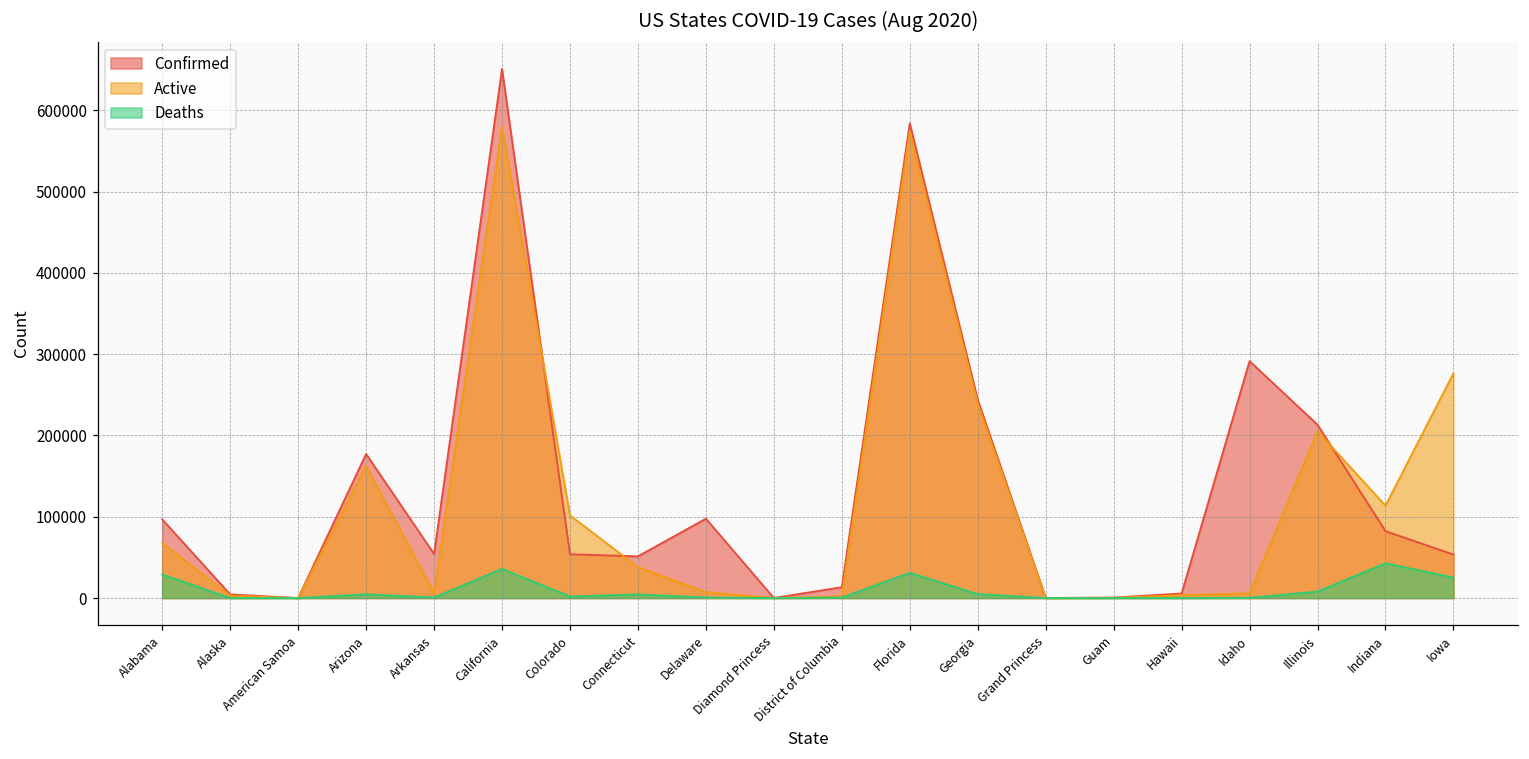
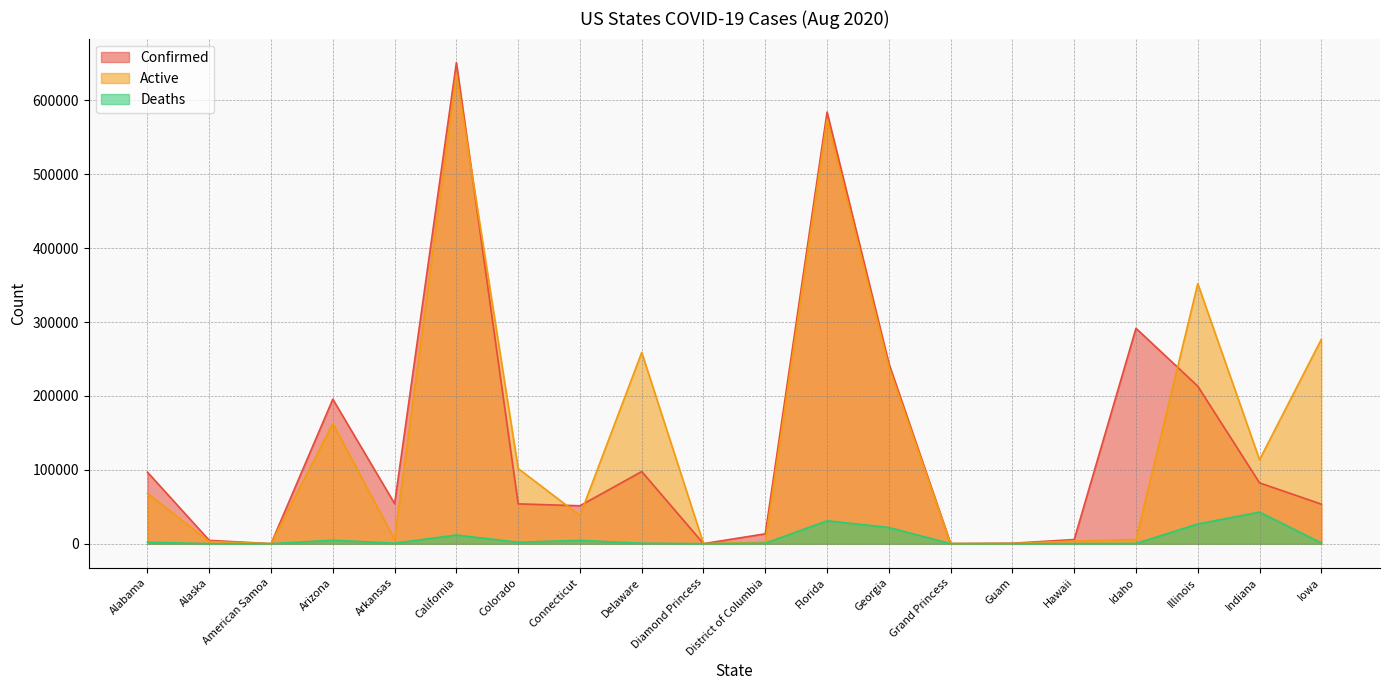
  {
    "Confirmed": {
      "Alabama": 100000,
-     "Arizona": 180000,
+     "Arizona": 200000,
      "Arkansas": 50000,
      "California": 650000,
      "Colorado": 50000,
      "Connecticut": 50000,
      "Delaware": 100000,
      "District of Columbia": 10000,
      "Florida": 580000,
      "Georgia": 240000,
      "Idaho": 290000,
      "Illinois": 210000,
      "Indiana": 80000,
      "Iowa": 50000
    },
    "Active": {
      "Alabama": 70000,
      "Arizona": 160000,
      "Arkansas": 10000,
-     "California": 580000,
+     "California": 640000,
      "Colorado": 100000,
      "Connecticut": 40000,
-     "Delaware": 10000,
+     "Delaware": 260000,
      "Florida": 570000,
      "Georgia": 240000,
      "Idaho": 10000,
-     "Illinois": 210000,
+     "Illinois": 350000,
      "Indiana": 110000,
      "Iowa": 280000
    },
    "Deaths": {
-     "Alabama": 30000,
+     "Alabama": 0,
      "Arizona": 0,
      "Arkansas": 0,
-     "California": 40000,
+     "California": 10000,
      "Colorado": 0,
      "Connecticut": 0,
      "Delaware": 0,
      "Florida": 30000,
-     "Georgia": 0,
+     "Georgia": 20000,
      "Hawaii": 0,
      "Idaho": 0,
-     "Illinois": 10000,
+     "Illinois": 30000,
      "Indiana": 40000,
-     "Iowa": 30000
+     "Iowa": 0
    }
  }
